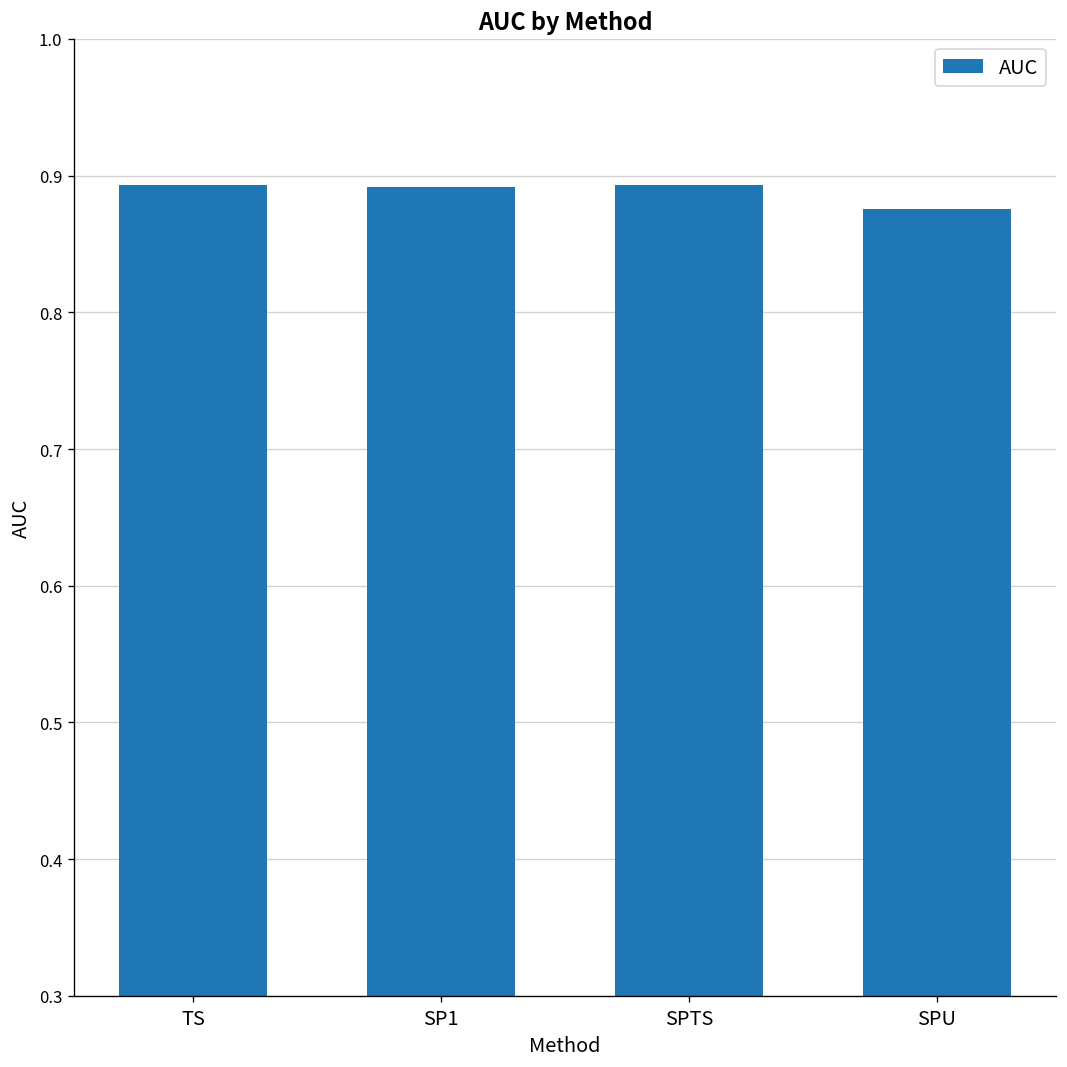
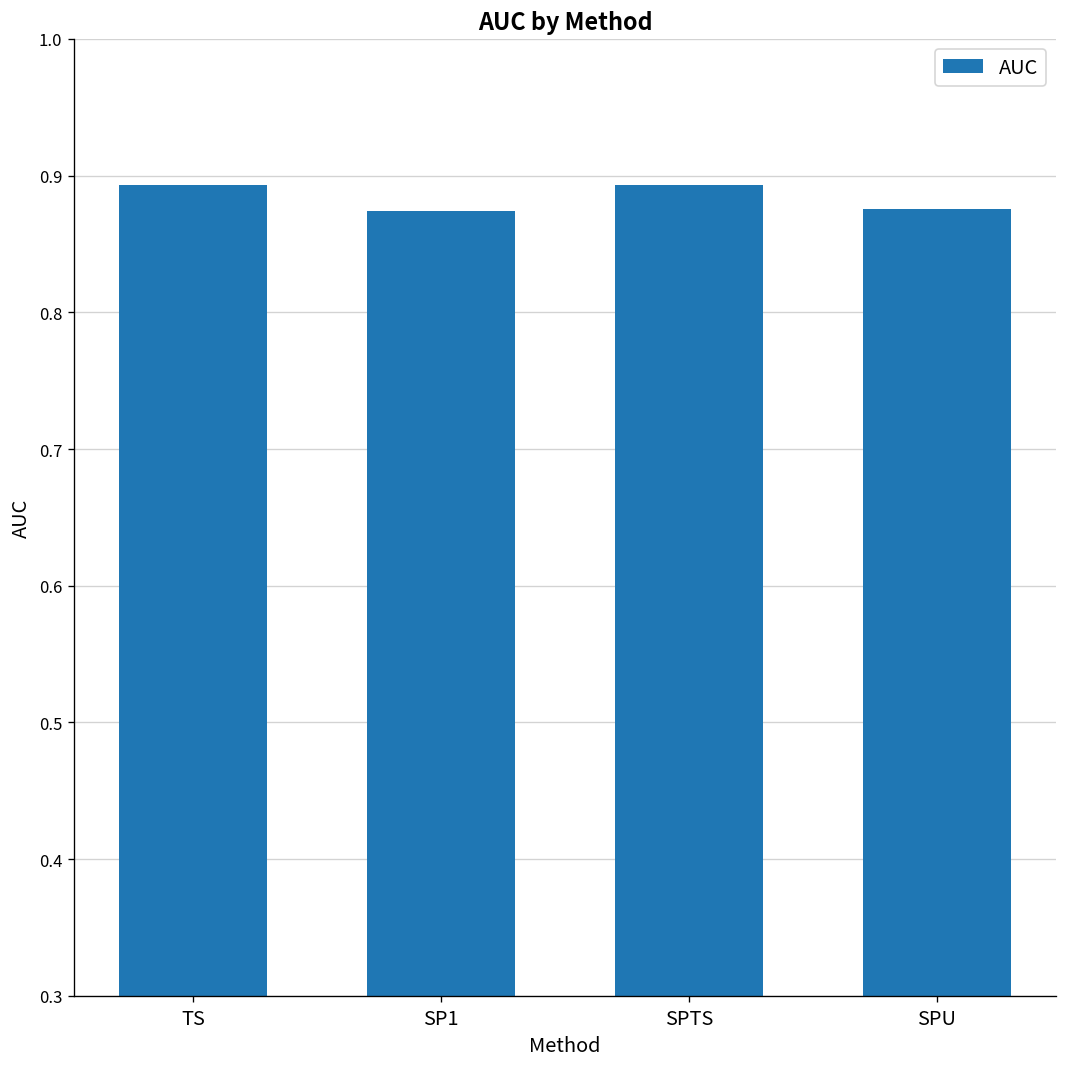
  {
    "TS": 0.893,
-   "SP1": 0.892,
+   "SP1": 0.874,
    "SPTS": 0.893,
    "SPU": 0.875
  }
